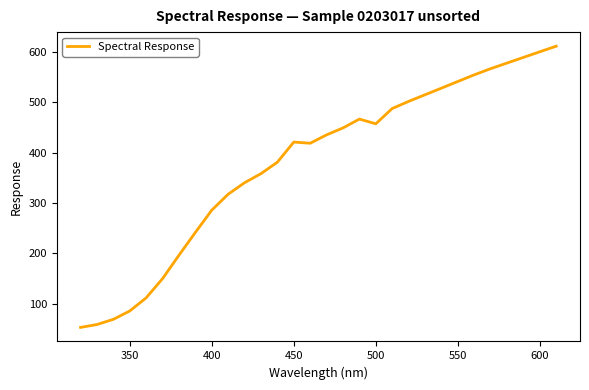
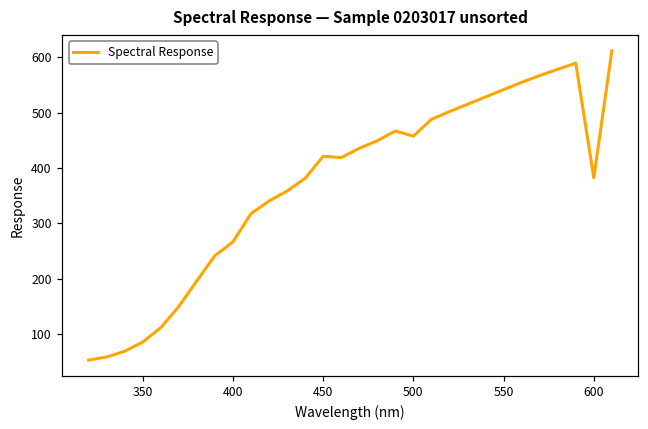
  {
    "350": 90,
-   "400": 290,
+   "400": 270,
    "450": 420,
    "500": 460,
    "550": 540,
-   "600": 600
+   "600": 380
  }
